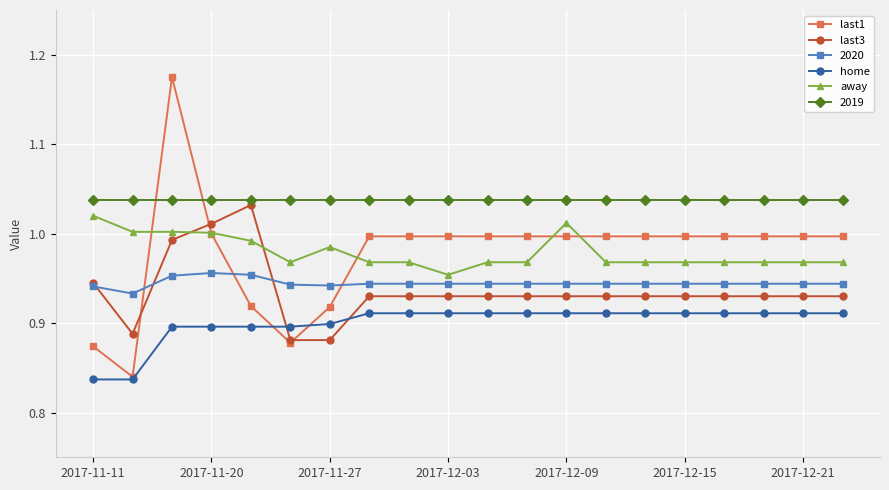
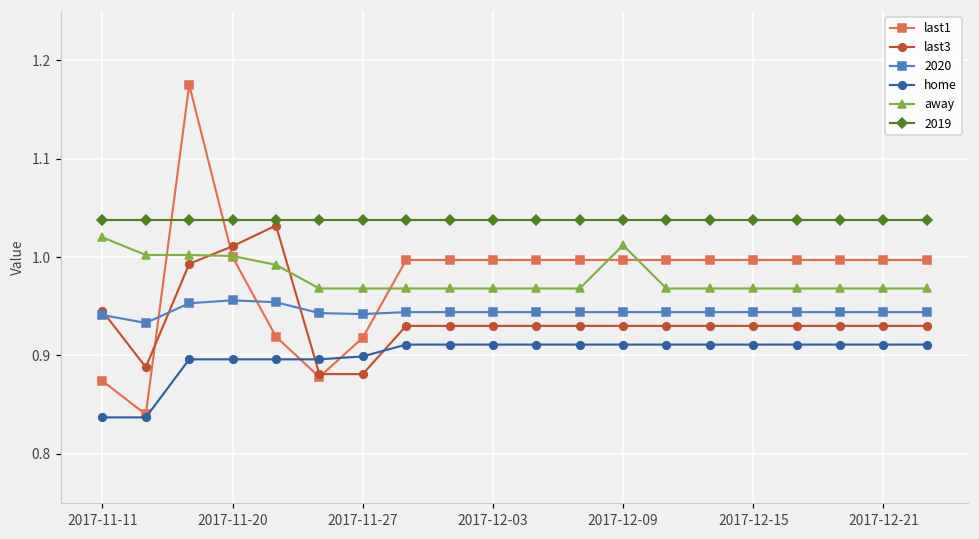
  {
    "away": {
      "2017-11-11": 1.02,
-     "2017-11-27": 0.99,
-     "2017-12-03": 0.95,
+     "2017-11-27": 0.97,
+     "2017-12-03": 0.97,
      "2017-12-09": 1.01,
      "2017-12-15": 0.97,
      "2017-12-21": 0.97
    },
    "2019": {
      "2017-11-11": 1.04,
      "2017-11-20": 1.04,
      "2017-11-27": 1.04,
      "2017-12-03": 1.04,
      "2017-12-09": 1.04,
      "2017-12-15": 1.04,
      "2017-12-21": 1.04
    }
  }
